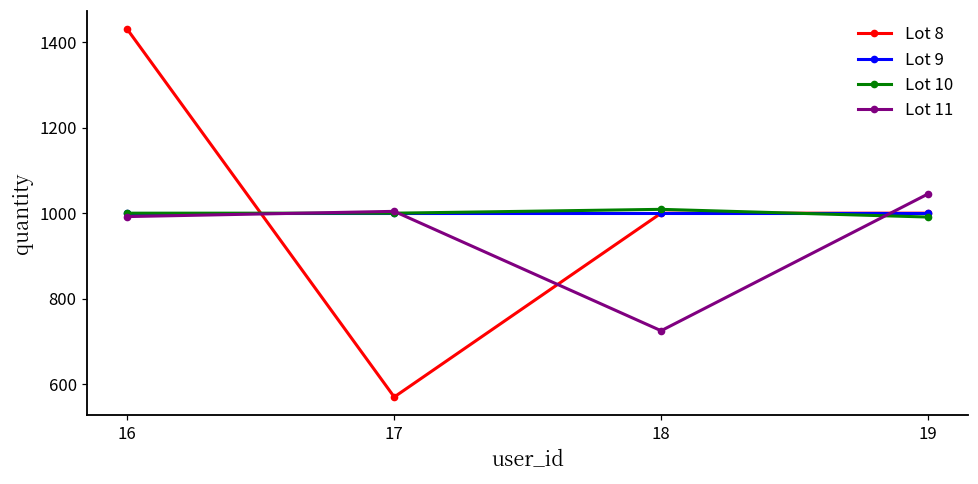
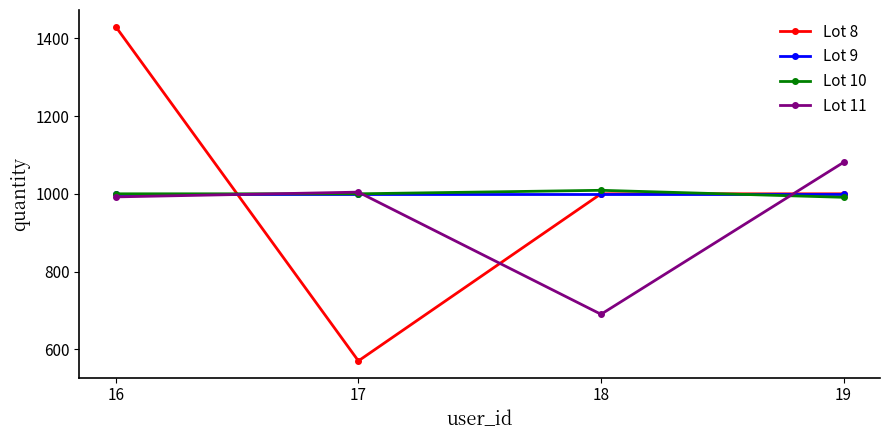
  {
    "Lot 8": {
      "16": 1430,
      "17": 570
    },
    "Lot 10": {
      "18": 1010,
      "19": 990
    },
    "Lot 11": {
      "16": 990,
-     "18": 730,
-     "19": 1050
+     "18": 690,
+     "19": 1080
    }
  }
